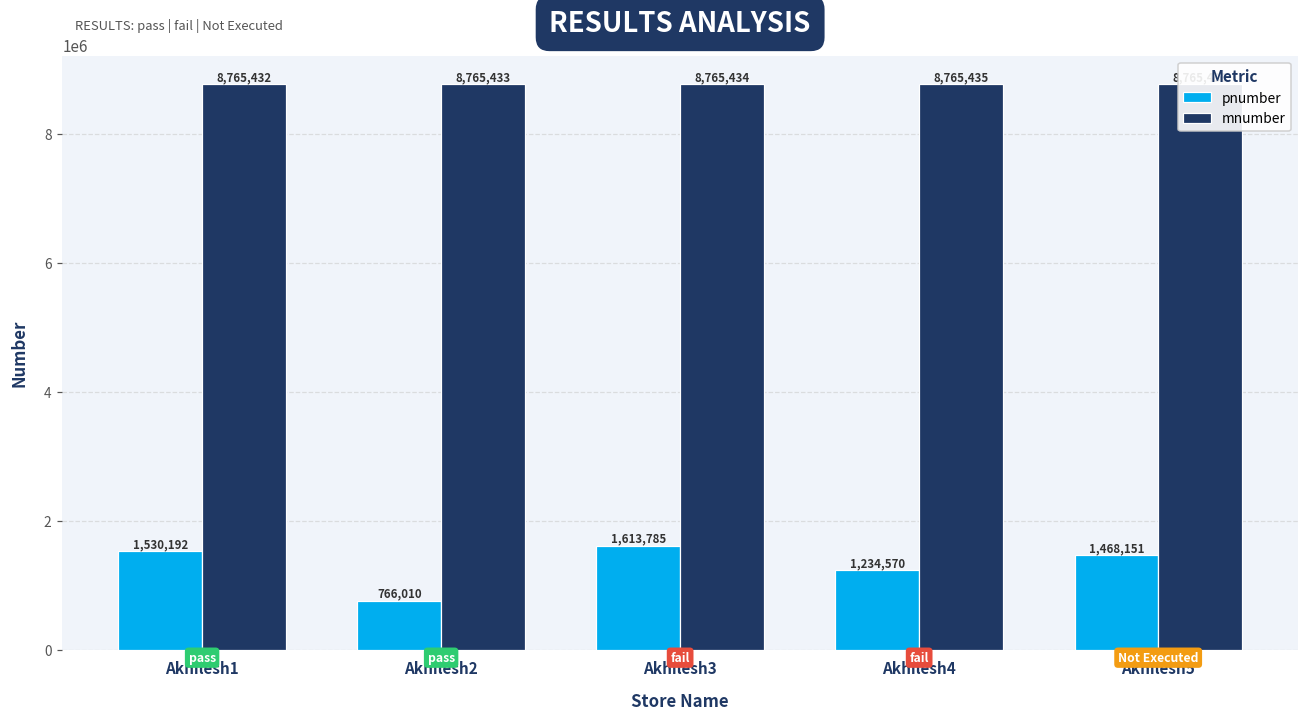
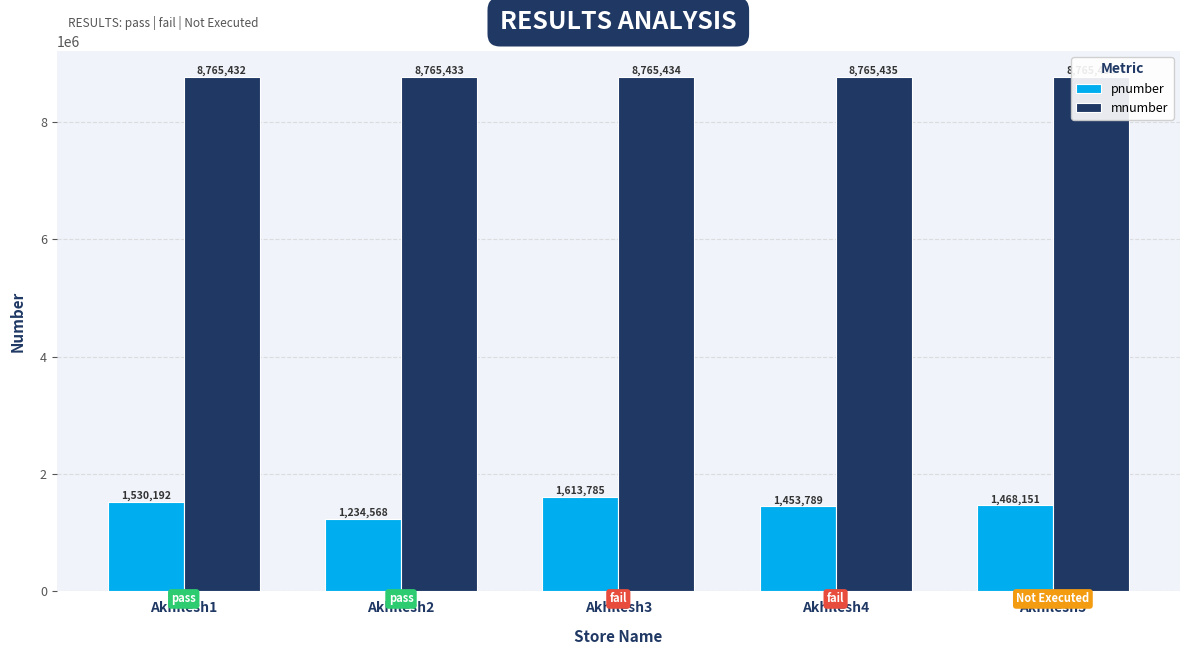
  {
    "pnumber": {
      "Akhilesh1": "1,530,192",
-     "Akhilesh2": "766,010",
+     "Akhilesh2": "1,234,568",
      "Akhilesh3": "1,613,785",
-     "Akhilesh4": "1,234,570",
+     "Akhilesh4": "1,453,789",
      "Akhilesh5": "1,468,151"
    },
    "mnumber": {
      "Akhilesh1": "8,765,432",
      "Akhilesh2": "8,765,433",
      "Akhilesh3": "8,765,434",
      "Akhilesh4": "8,765,435"
    }
  }
